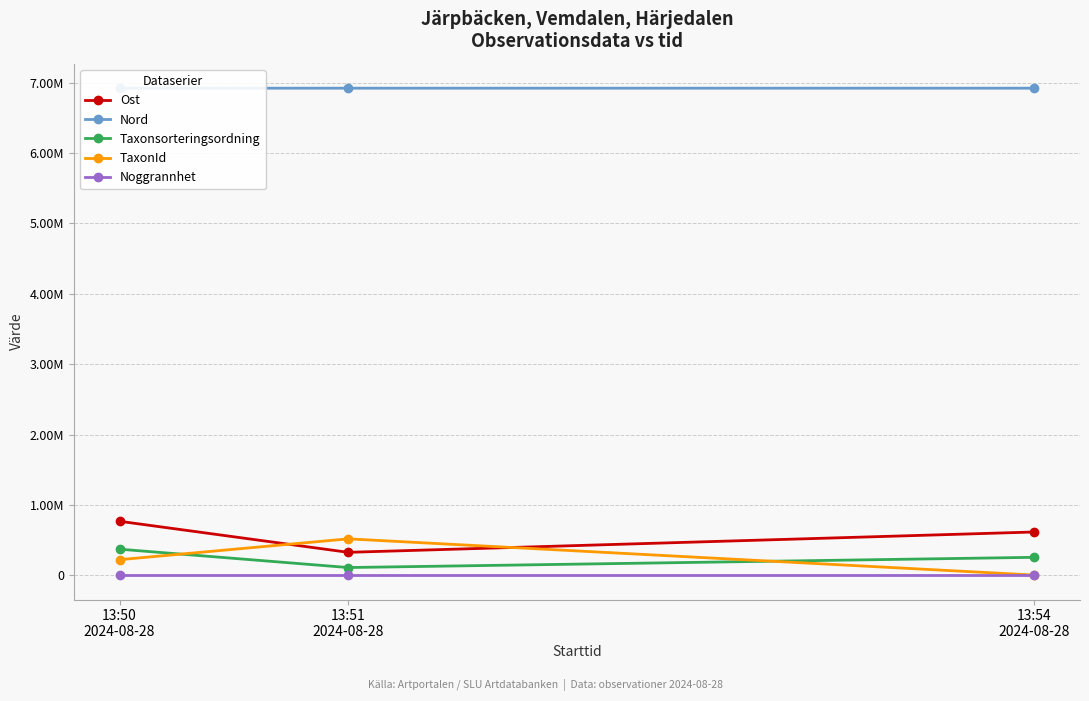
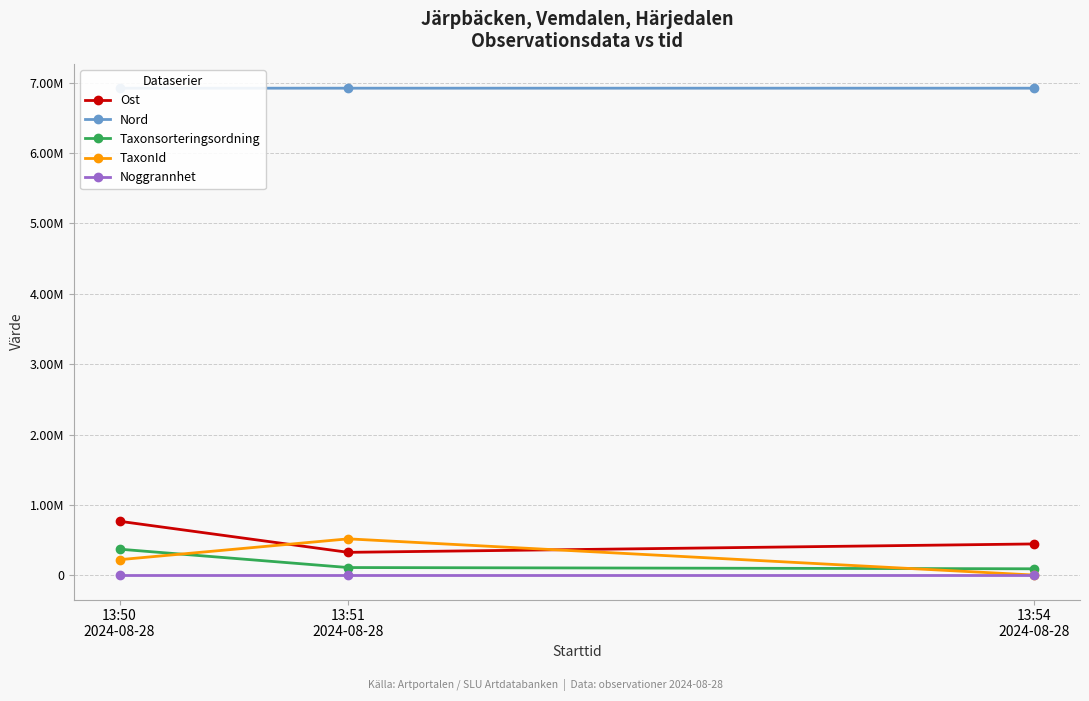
  {
    "Ost": {
      "13:50 2024-08-28": 800000,
      "13:51 2024-08-28": 300000,
-     "13:54 2024-08-28": 600000
+     "13:54 2024-08-28": 400000
    },
    "Nord": {
      "13:51 2024-08-28": 6900000,
      "13:54 2024-08-28": 6900000
    },
    "Taxonsorteringsordning": {
      "13:50 2024-08-28": 400000,
      "13:51 2024-08-28": 100000,
-     "13:54 2024-08-28": 300000
+     "13:54 2024-08-28": 100000
    },
    "TaxonId": {
      "13:50 2024-08-28": 200000,
      "13:51 2024-08-28": 500000
    },
    "Noggrannhet": {
      "13:50 2024-08-28": 0,
      "13:51 2024-08-28": 0
    }
  }
